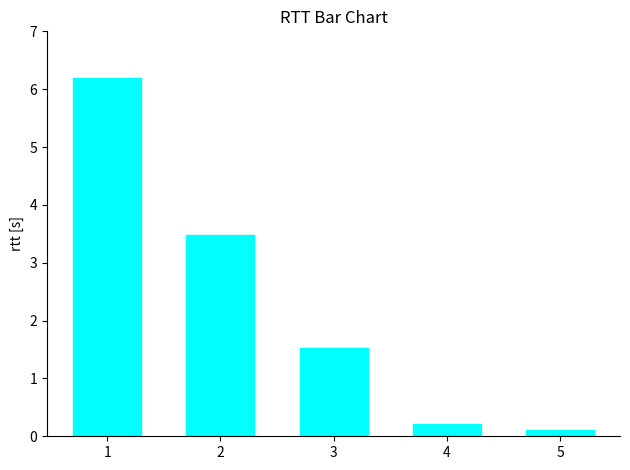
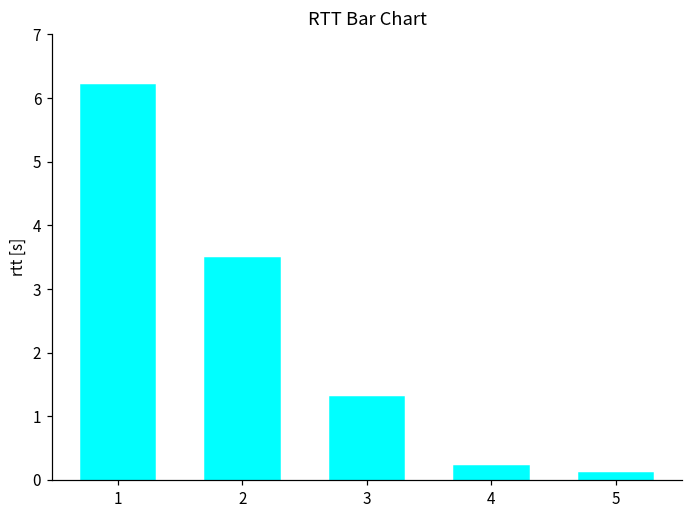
  {
    "1": 6.2,
    "2": 3.5,
-   "3": 1.5,
+   "3": 1.3,
    "4": 0.2,
    "5": 0.1
  }
